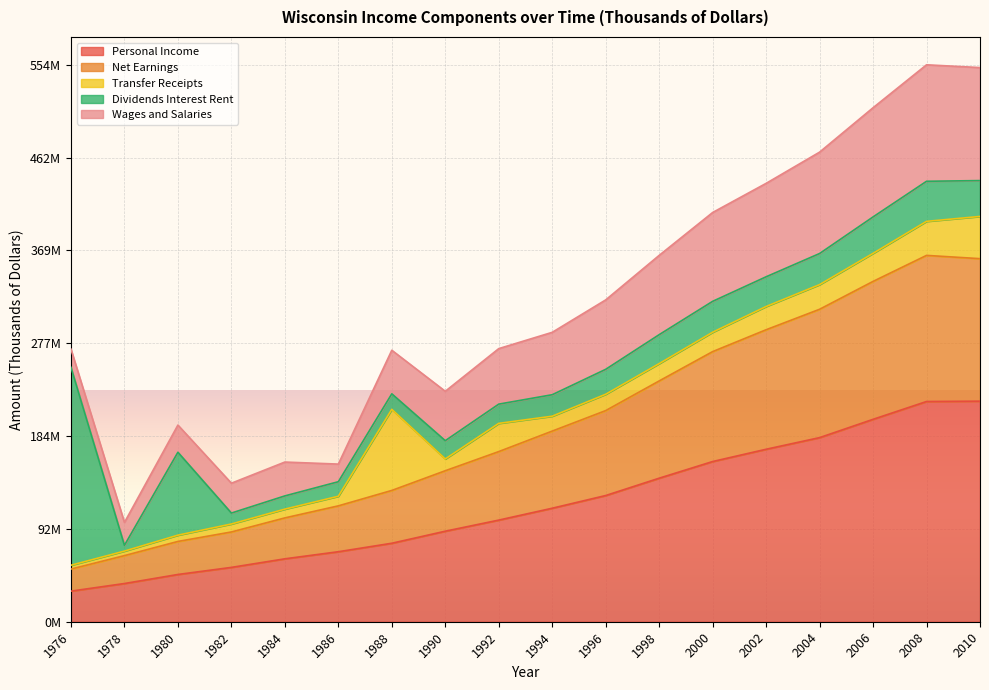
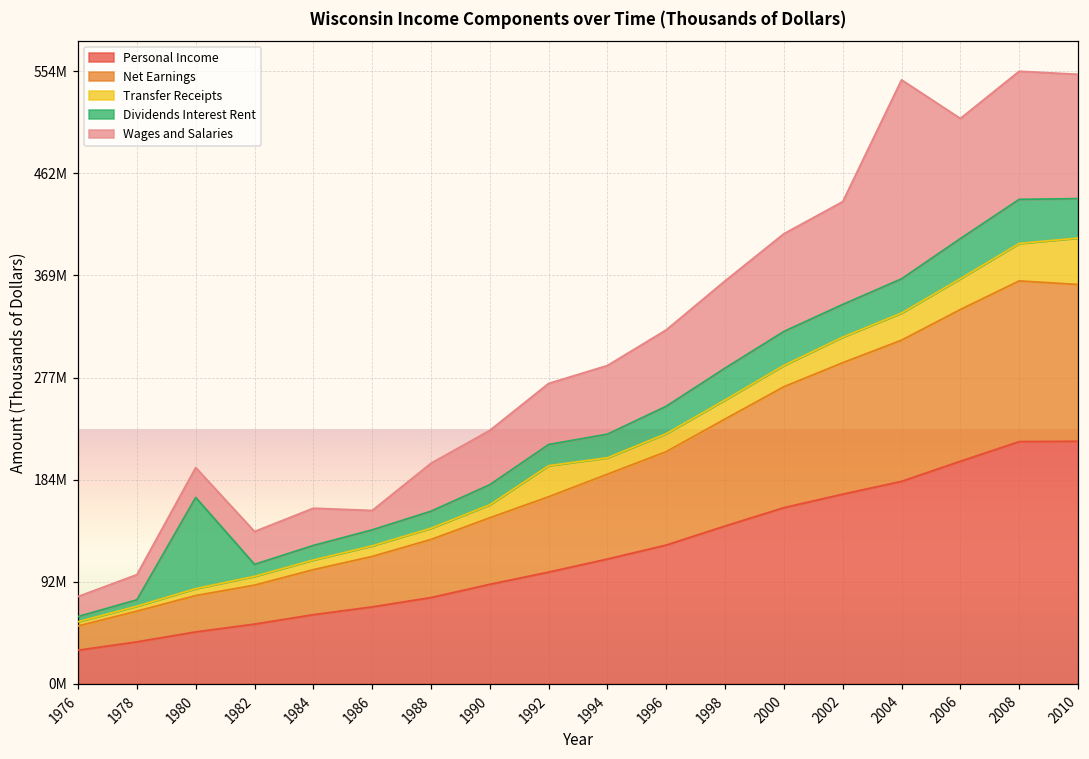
  {
    "Transfer Receipts": {
      "1976": 4000000,
      "1978": 4000000,
      "1980": 6000000,
      "1982": 8000000,
      "1984": 9000000,
      "1986": 10000000,
-     "1988": 81000000,
+     "1988": 10000000,
      "1990": 12000000,
      "1992": 28000000,
      "1994": 15000000,
      "1996": 16000000,
      "1998": 17000000,
      "2000": 19000000,
      "2002": 23000000,
      "2004": 25000000,
      "2006": 28000000,
      "2008": 34000000,
      "2010": 42000000
    },
    "Dividends Interest Rent": {
-     "1976": 197000000,
+     "1976": 5000000,
      "1978": 6000000,
      "1980": 83000000,
      "1982": 11000000,
      "1984": 13000000,
      "1986": 14000000,
      "1988": 15000000,
      "1990": 18000000,
      "1992": 19000000,
      "1994": 21000000,
      "1996": 25000000,
      "1998": 29000000,
      "2000": 31000000,
      "2002": 30000000,
      "2004": 31000000,
      "2006": 36000000,
      "2008": 40000000,
      "2010": 36000000
    },
    "Wages and Salaries": {
      "1976": 18000000,
      "1978": 23000000,
      "1980": 27000000,
      "1982": 30000000,
      "1984": 34000000,
      "1986": 18000000,
      "1988": 43000000,
      "1990": 49000000,
      "1992": 55000000,
      "1994": 62000000,
      "1996": 69000000,
      "1998": 79000000,
      "2000": 88000000,
      "2002": 93000000,
-     "2004": 101000000,
+     "2004": 180000000,
      "2006": 109000000,
      "2008": 116000000,
      "2010": 113000000
    }
  }
